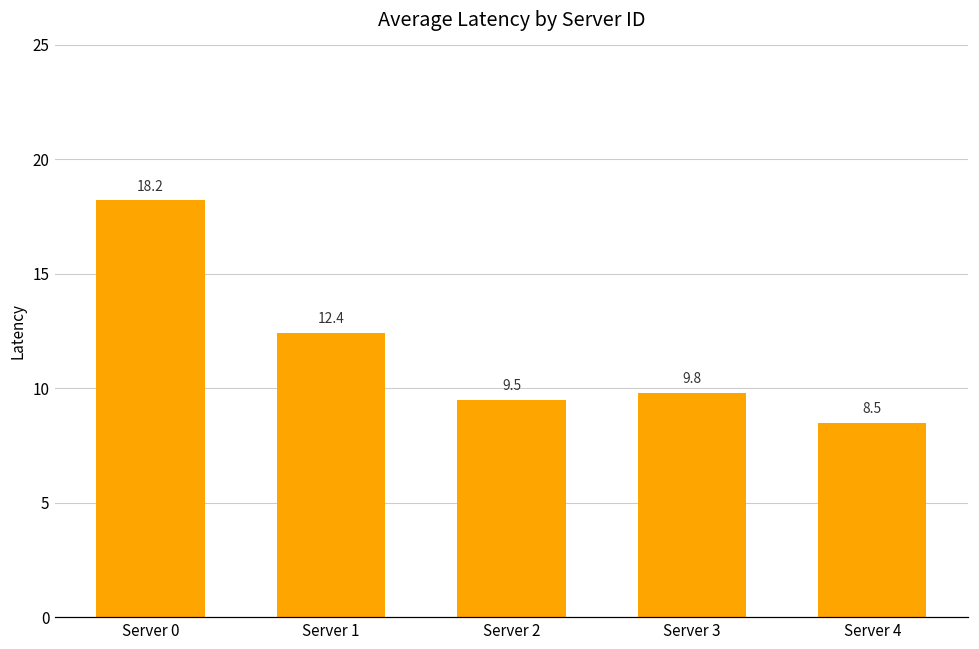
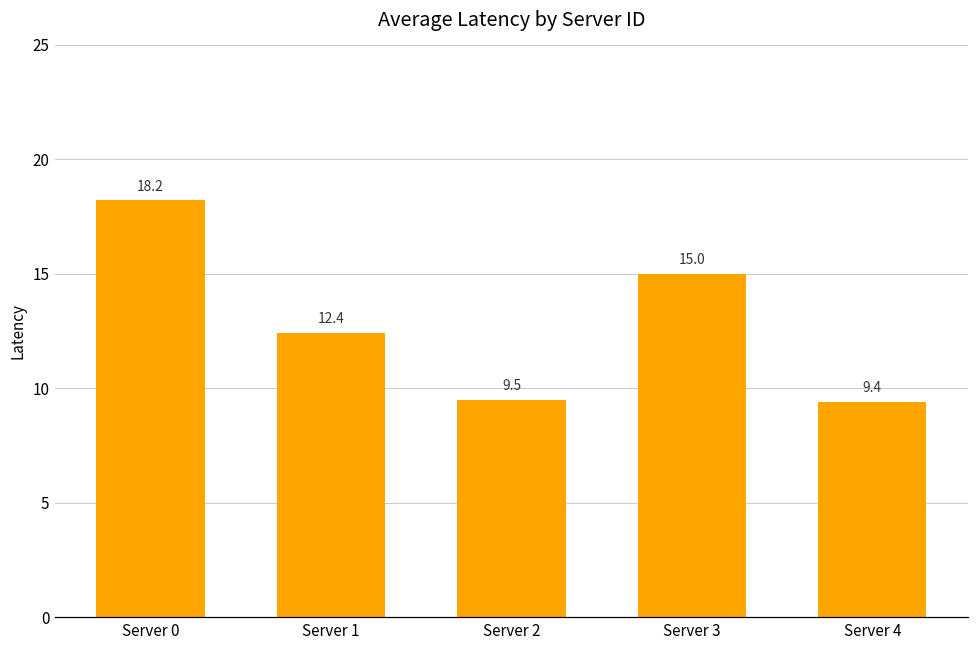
  {
    "Server 0": 18.2,
    "Server 1": 12.4,
    "Server 2": 9.5,
-   "Server 3": 9.8,
-   "Server 4": 8.5
+   "Server 3": 15.0,
+   "Server 4": 9.4
  }
